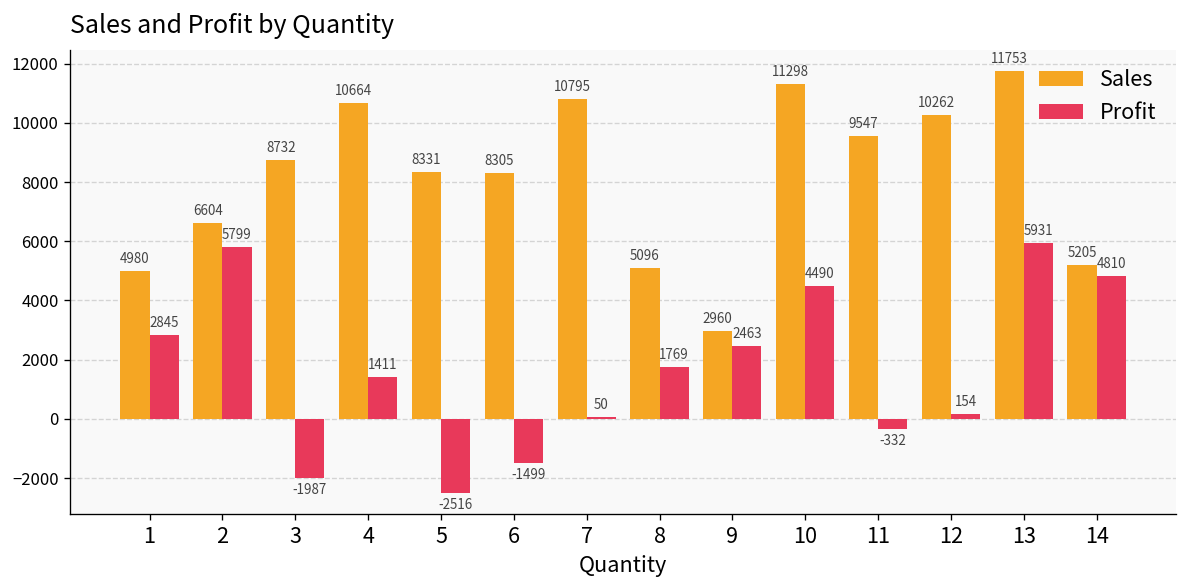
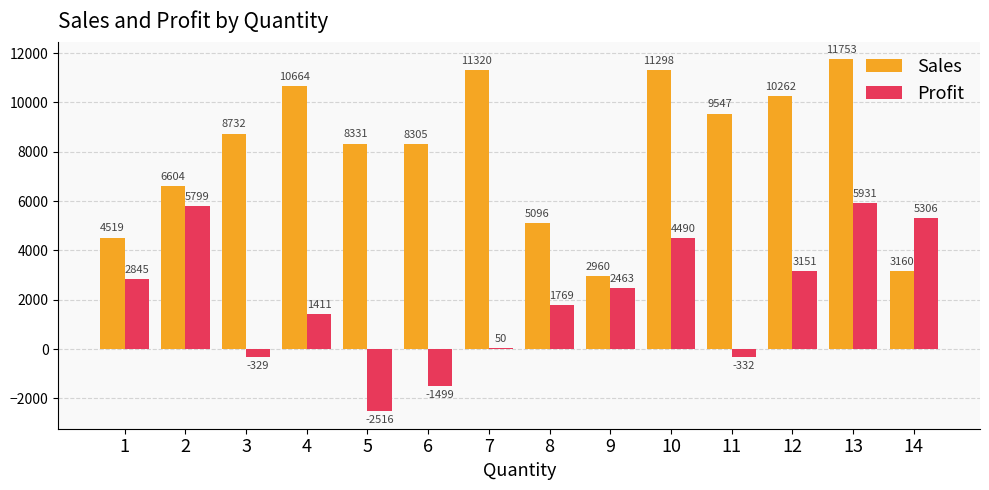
  {
    "Sales": {
-     "1": 4980,
+     "1": 4519,
      "2": 6604,
      "3": 8732,
      "4": 10664,
      "5": 8331,
      "6": 8305,
-     "7": 10795,
+     "7": 11320,
      "8": 5096,
      "9": 2960,
      "10": 11298,
      "11": 9547,
      "12": 10262,
      "13": 11753,
-     "14": 5205
+     "14": 3160
    },
    "Profit": {
      "1": 2845,
      "2": 5799,
-     "3": -1987,
+     "3": -329,
      "4": 1411,
      "5": -2516,
      "6": -1499,
      "7": 50,
      "8": 1769,
      "9": 2463,
      "10": 4490,
      "11": -332,
-     "12": 154,
+     "12": 3151,
      "13": 5931,
-     "14": 4810
+     "14": 5306
    }
  }
